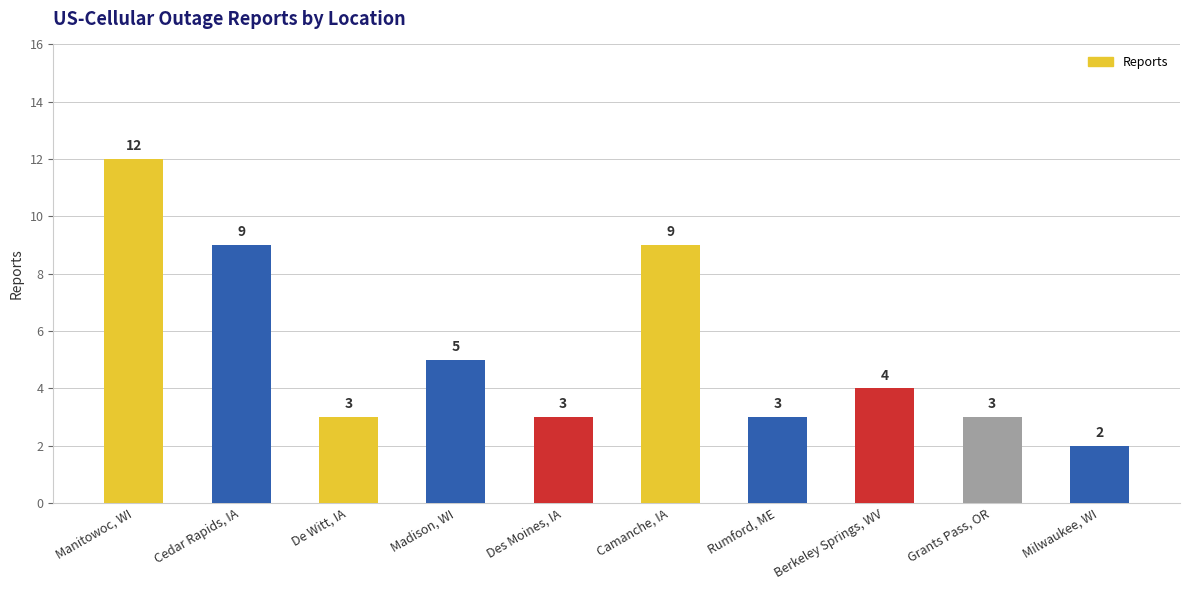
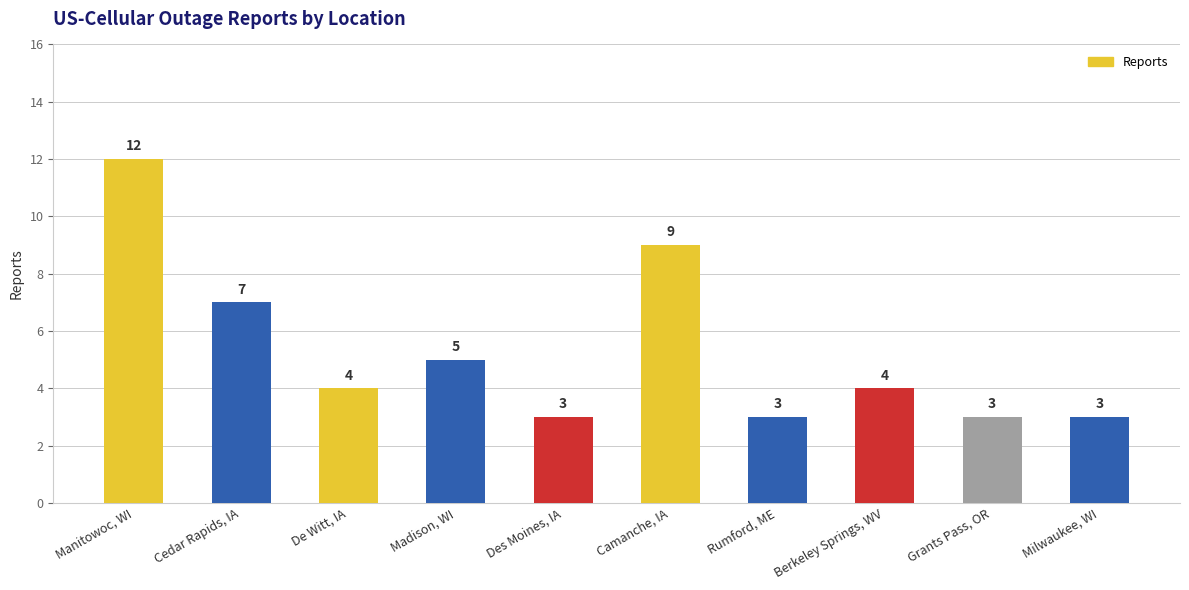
  {
    "Manitowoc, WI": 12,
-   "Cedar Rapids, IA": 9,
-   "De Witt, IA": 3,
+   "Cedar Rapids, IA": 7,
+   "De Witt, IA": 4,
    "Madison, WI": 5,
    "Des Moines, IA": 3,
    "Camanche, IA": 9,
    "Rumford, ME": 3,
    "Berkeley Springs, WV": 4,
    "Grants Pass, OR": 3,
-   "Milwaukee, WI": 2
+   "Milwaukee, WI": 3
  }
